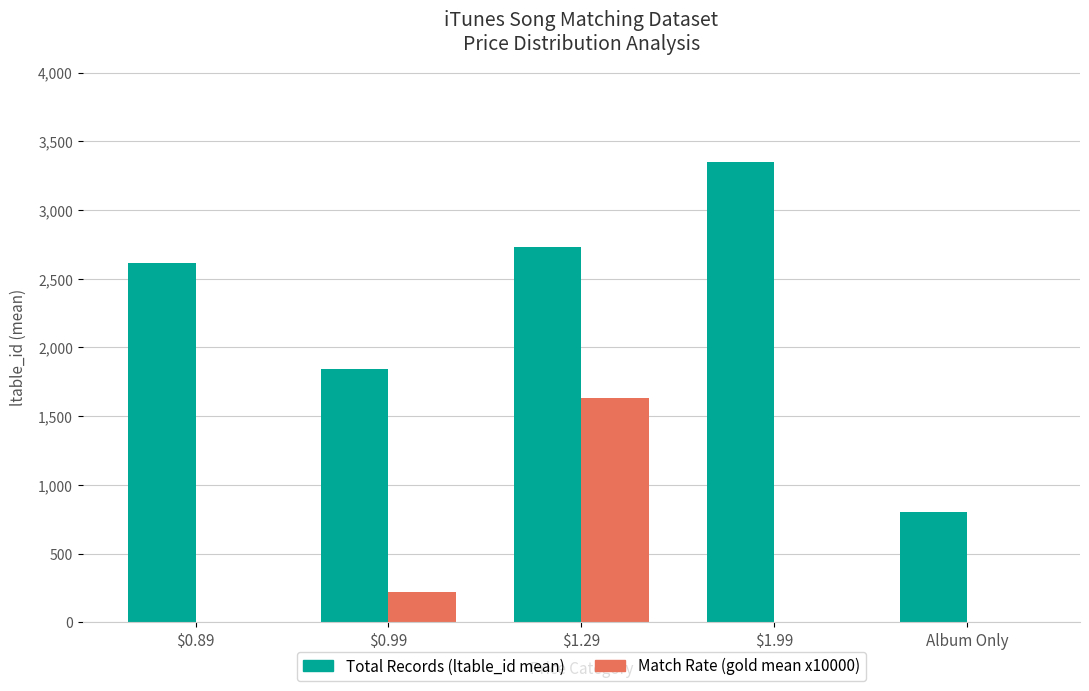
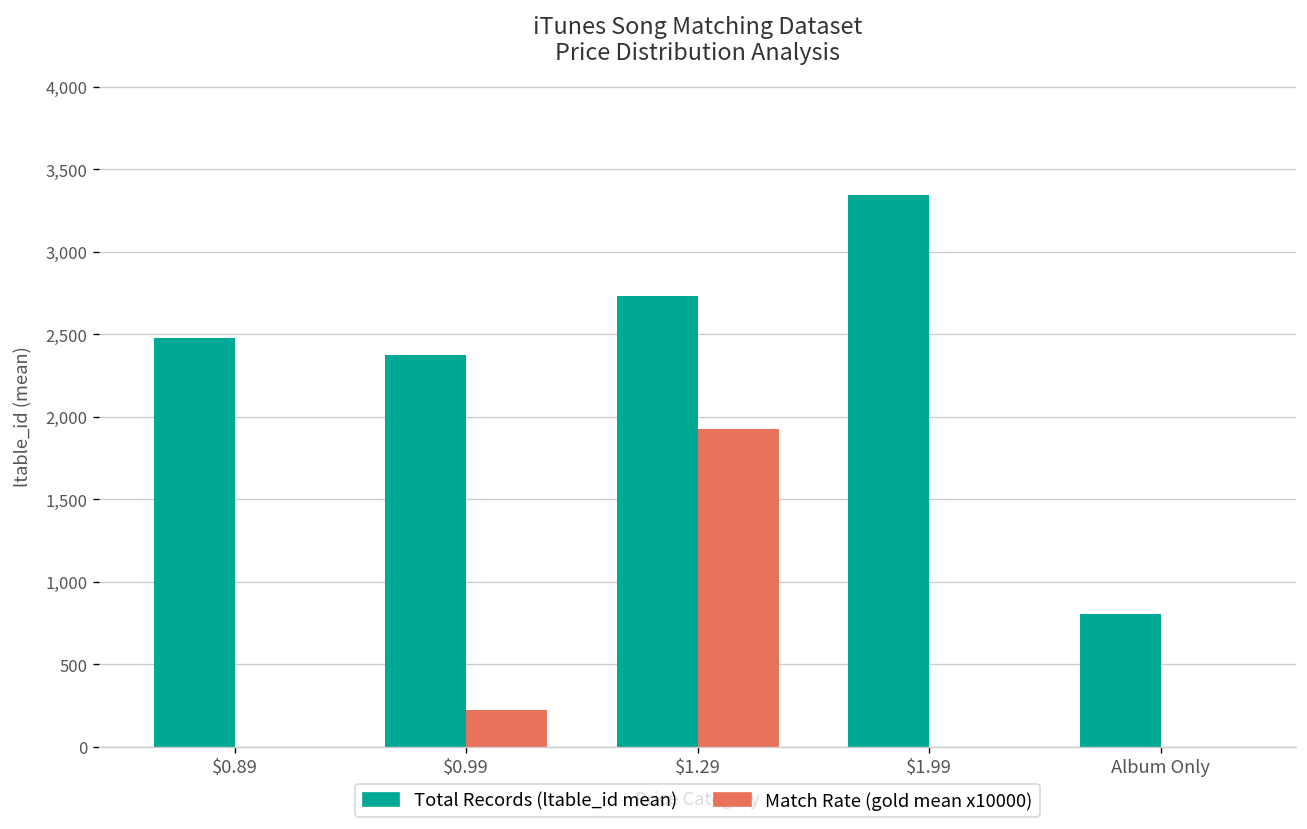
  {
    "Total Records (ltable_id mean)": {
-     "$0.89": "2,610",
-     "$0.99": "1,840",
+     "$0.89": "2,480",
+     "$0.99": "2,370",
      "$1.29": "2,730",
      "$1.99": "3,350",
      "Album Only": "810"
    },
    "Match Rate (gold mean x10000)": {
      "$0.89": "0",
      "$0.99": "220",
-     "$1.29": "1,630",
+     "$1.29": "1,920",
      "$1.99": "0",
      "Album Only": "0"
    }
  }
